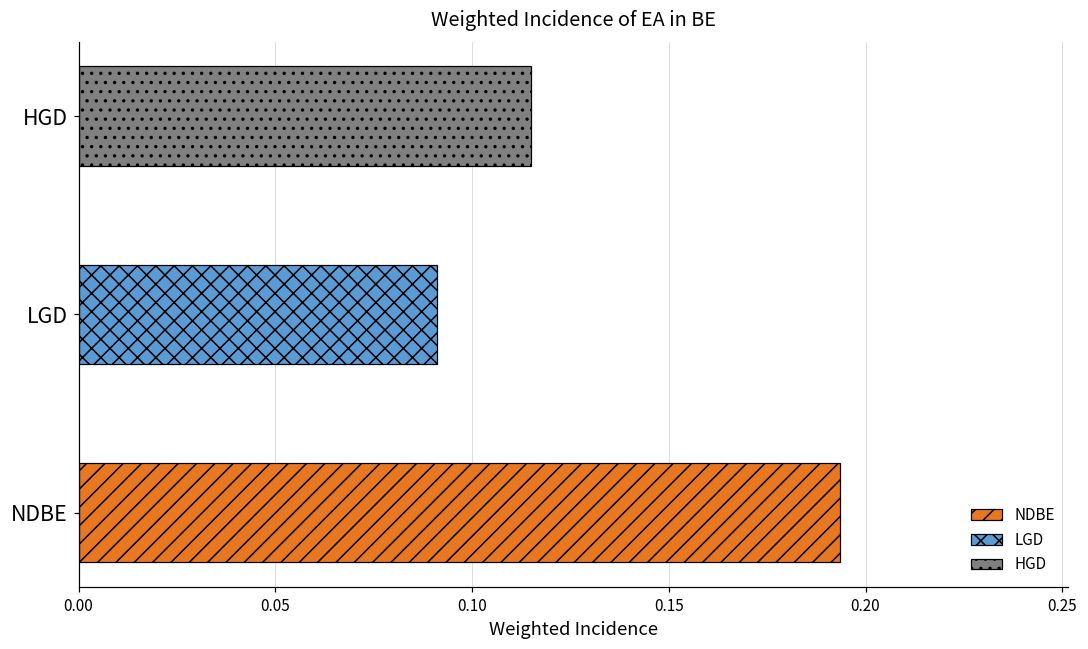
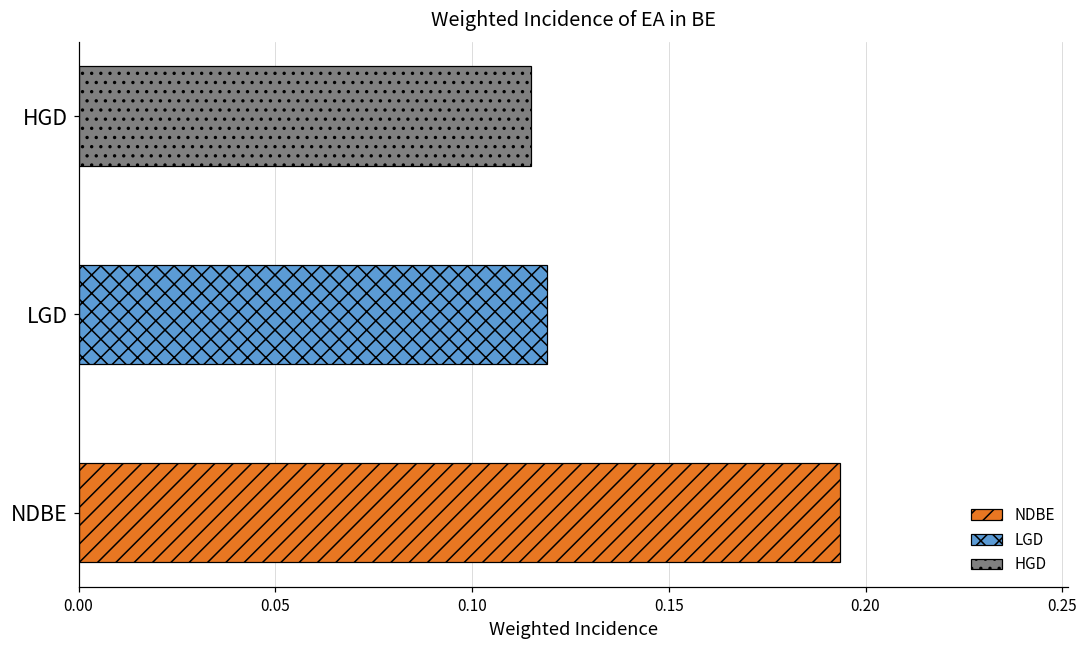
  {
    "HGD": 0.115,
-   "LGD": 0.091,
+   "LGD": 0.119,
    "NDBE": 0.194
  }
